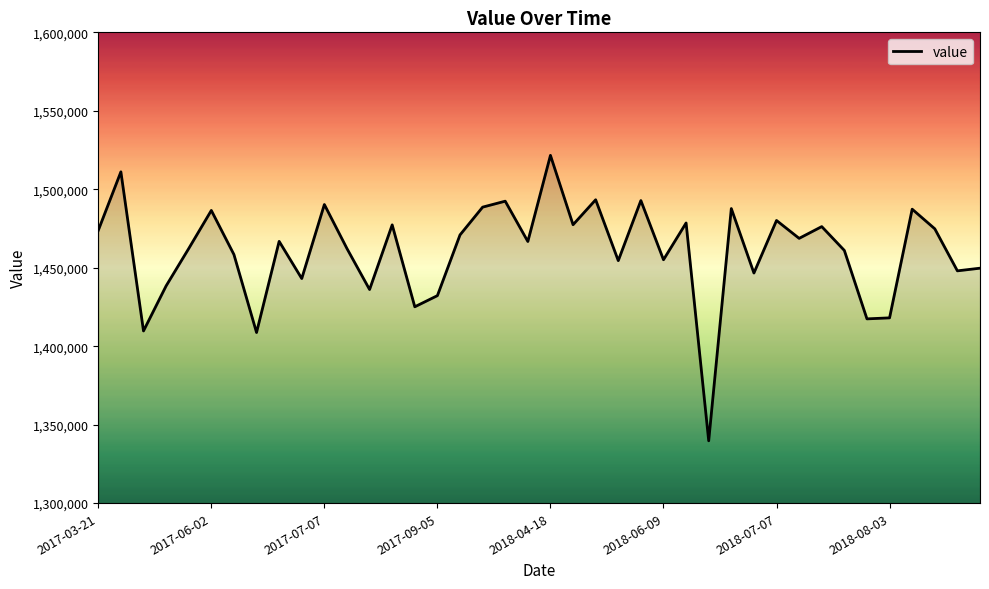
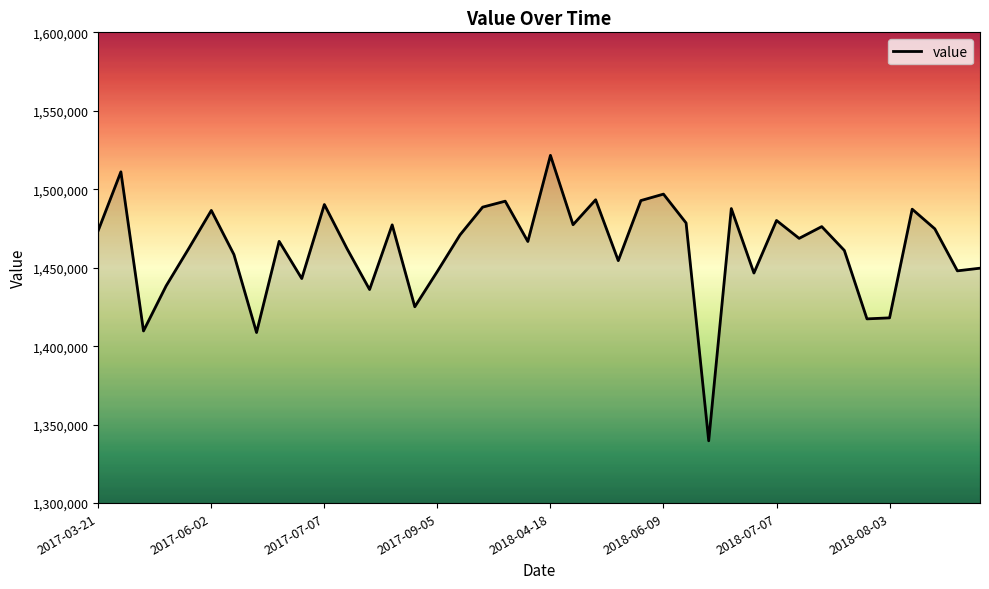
  {
    "2017-03-21": "1,474,000",
    "2017-06-02": "1,487,000",
    "2017-07-07": "1,490,000",
-   "2017-09-05": "1,432,000",
+   "2017-09-05": "1,448,000",
    "2018-04-18": "1,522,000",
-   "2018-06-09": "1,455,000",
+   "2018-06-09": "1,497,000",
    "2018-07-07": "1,480,000",
    "2018-08-03": "1,418,000"
  }
